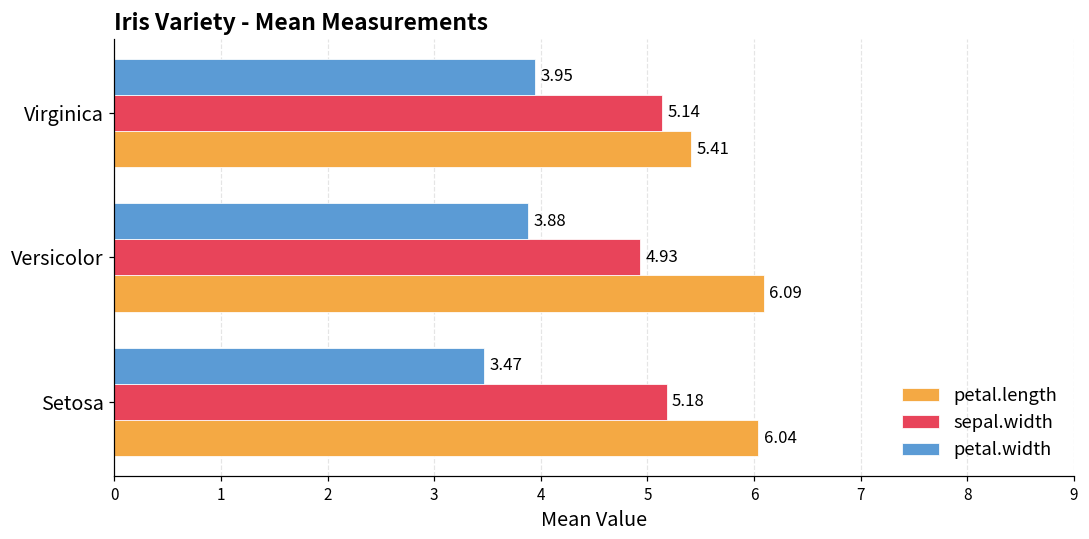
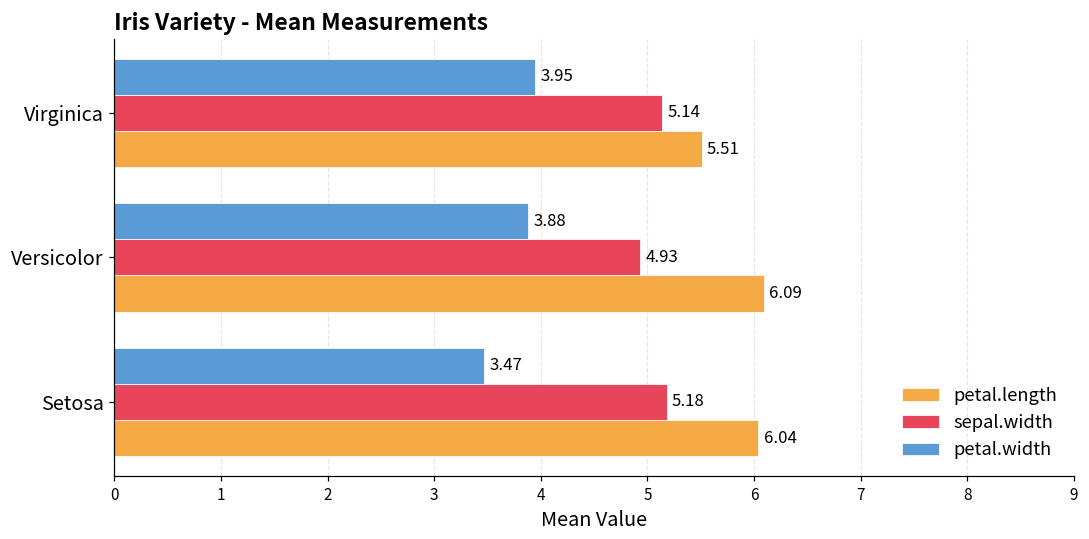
  {
    "petal.length": {
-     "Virginica": 5.41,
+     "Virginica": 5.51,
      "Versicolor": 6.09,
      "Setosa": 6.04
    },
    "sepal.width": {
      "Virginica": 5.14,
      "Versicolor": 4.93,
      "Setosa": 5.18
    },
    "petal.width": {
      "Virginica": 3.95,
      "Versicolor": 3.88,
      "Setosa": 3.47
    }
  }
